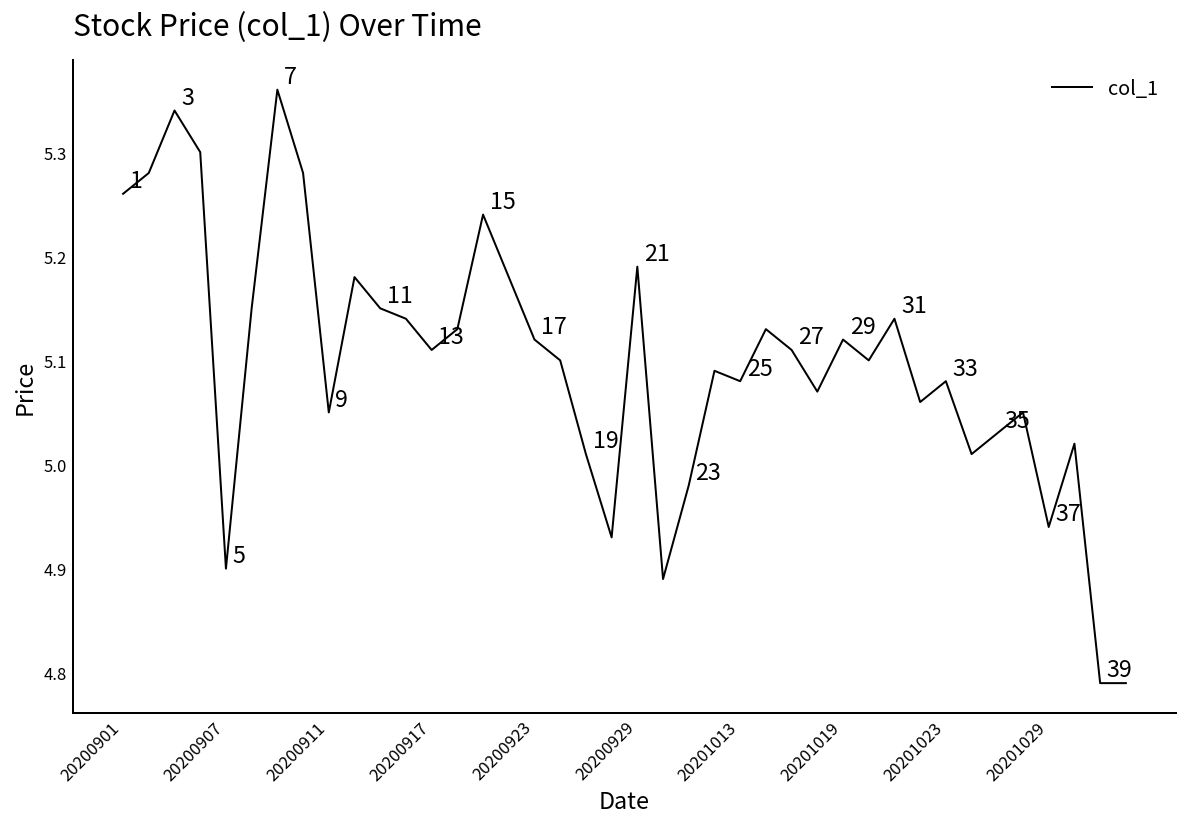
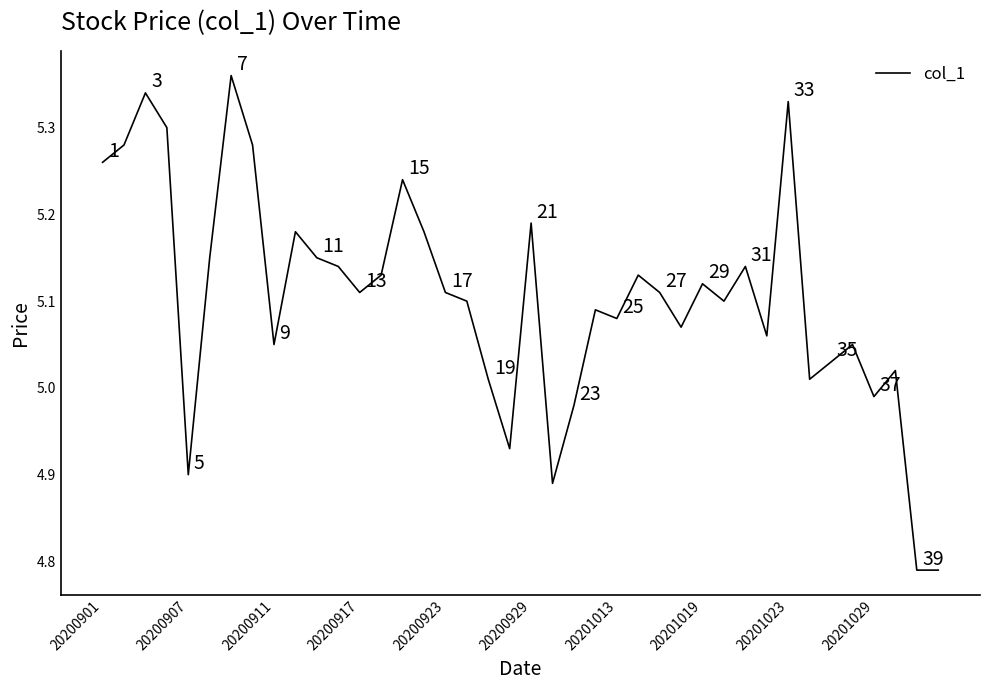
  {
    "20200901": 5.26,
    "20200917": 5.11,
-   "20200923": 5.12,
-   "20201023": 5.08,
-   "20201029": 4.94
+   "20200923": 5.11,
+   "20201023": 5.33,
+   "20201029": 4.99
  }
